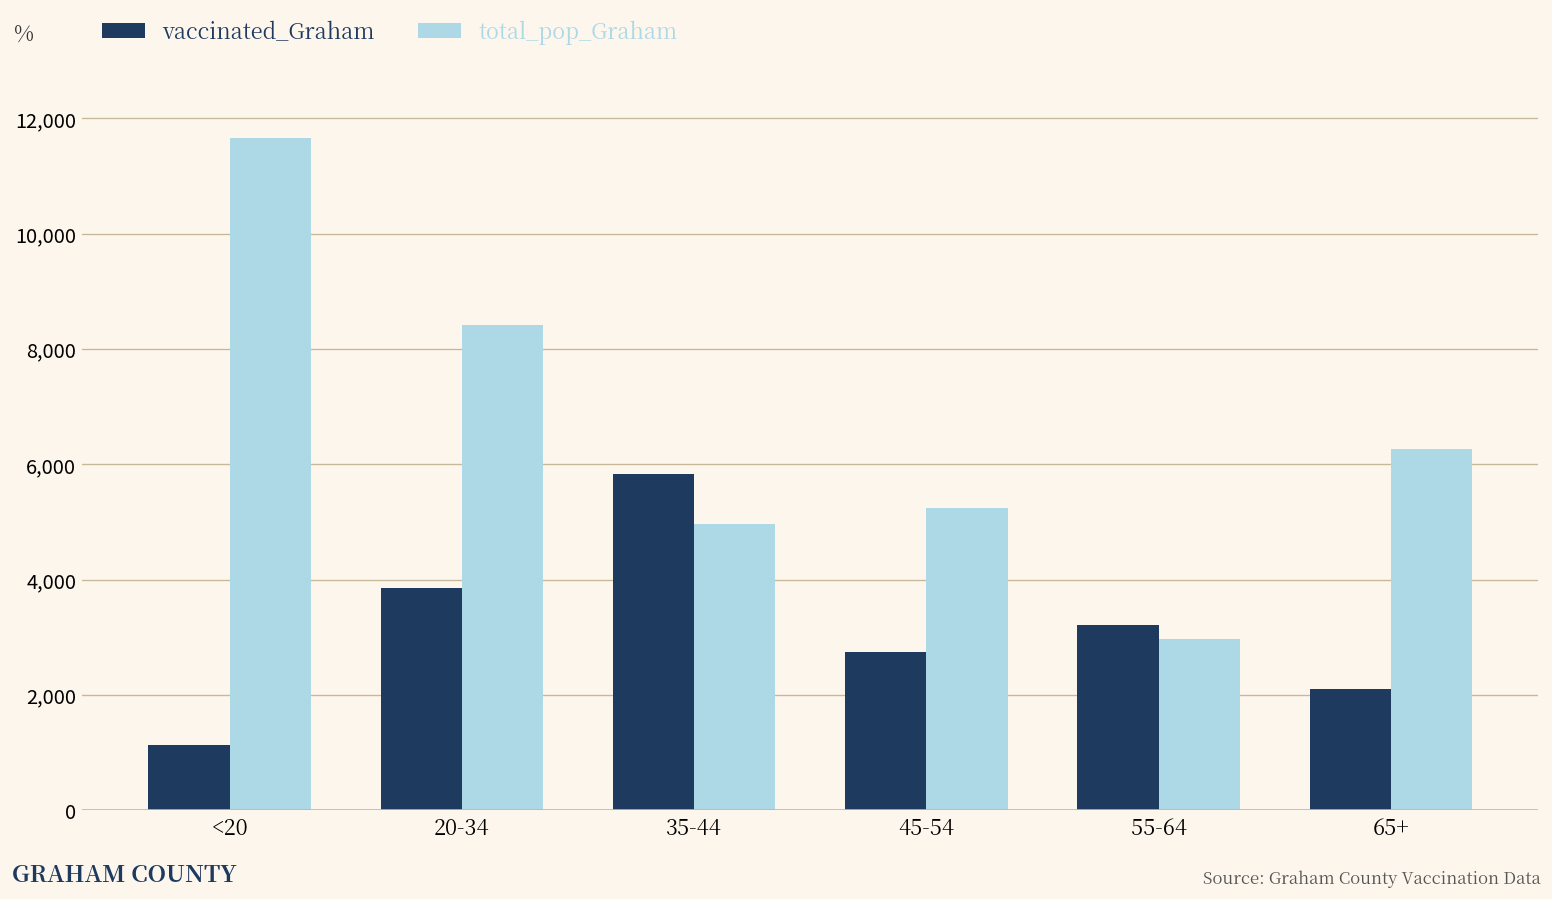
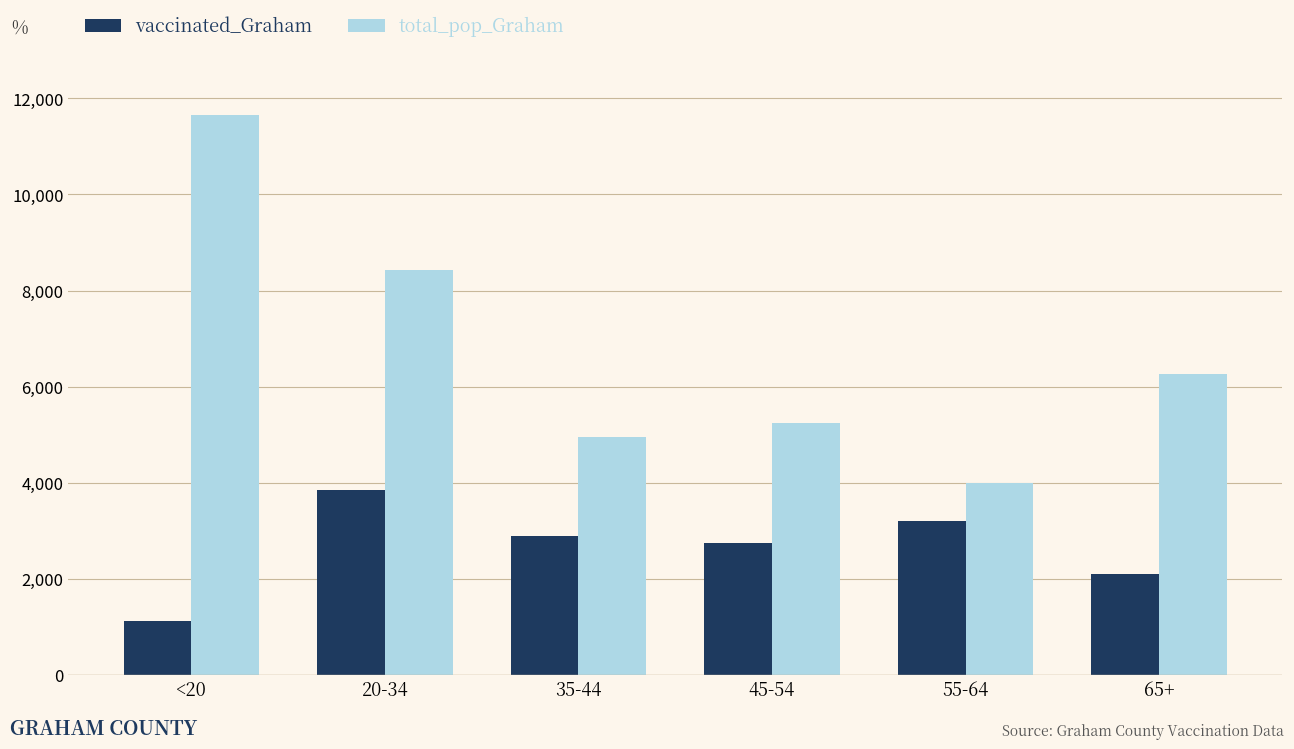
  {
    "vaccinated_Graham": {
      "<20": "1,100",
      "20-34": "3,900",
-     "35-44": "5,800",
+     "35-44": "2,900",
      "45-54": "2,700",
      "55-64": "3,200",
      "65+": "2,100"
    },
    "total_pop_Graham": {
      "<20": "11,700",
      "20-34": "8,400",
      "35-44": "5,000",
      "45-54": "5,200",
-     "55-64": "3,000",
+     "55-64": "4,000",
      "65+": "6,300"
    }
  }
